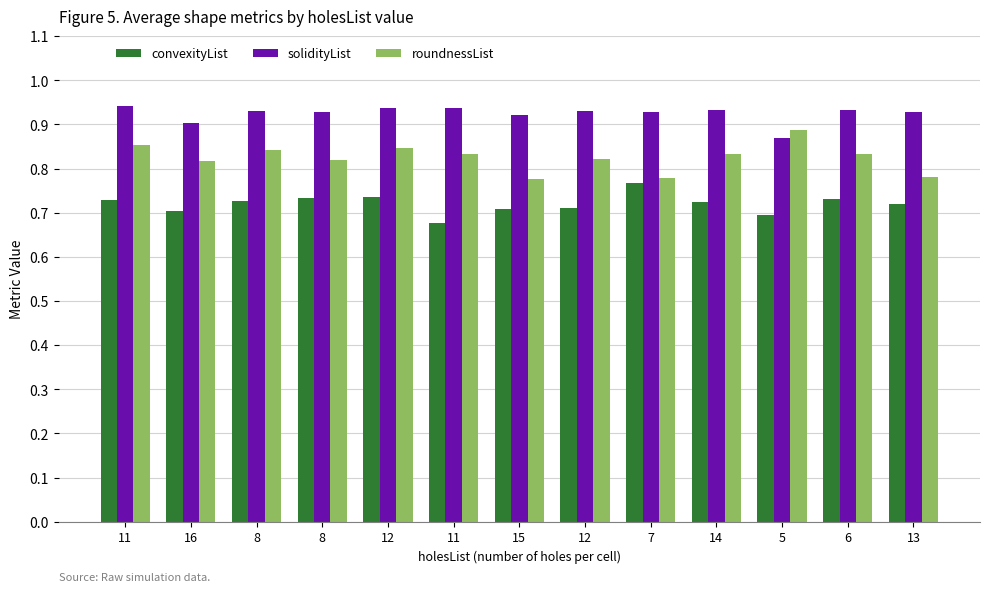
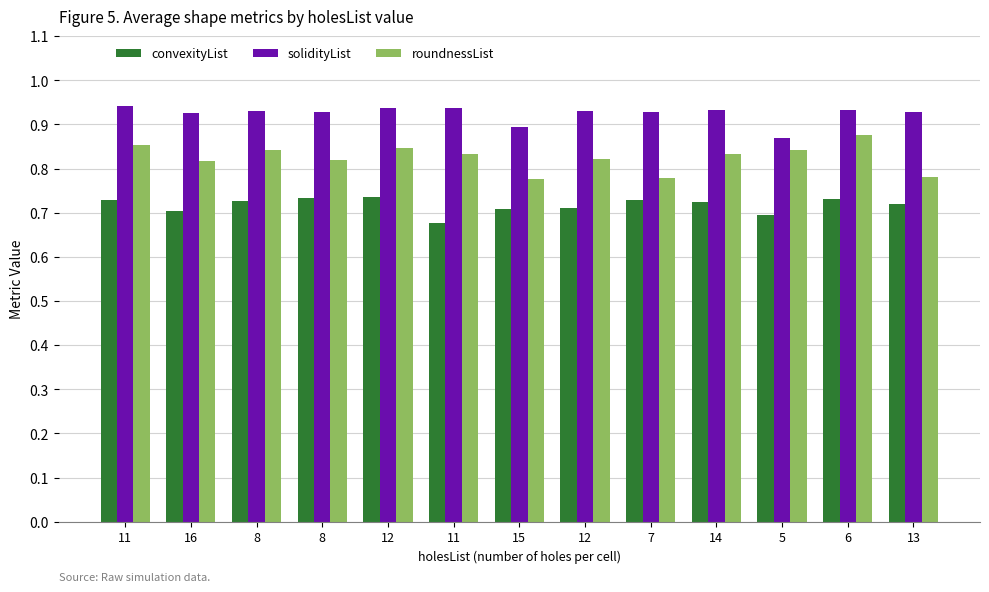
  {
    "convexityList": {
      "16": 0.70,
      "15": 0.71,
-     "7": 0.77,
+     "7": 0.73,
      "14": 0.72,
      "5": 0.70,
      "6": 0.73,
      "13": 0.72
    },
    "solidityList": {
-     "16": 0.90,
-     "15": 0.92,
+     "16": 0.92,
+     "15": 0.89,
      "7": 0.93,
      "14": 0.93,
      "5": 0.87,
      "6": 0.93,
      "13": 0.93
    },
    "roundnessList": {
      "16": 0.82,
      "15": 0.78,
      "7": 0.78,
      "14": 0.83,
-     "5": 0.89,
-     "6": 0.83,
+     "5": 0.84,
+     "6": 0.88,
      "13": 0.78
    }
  }
